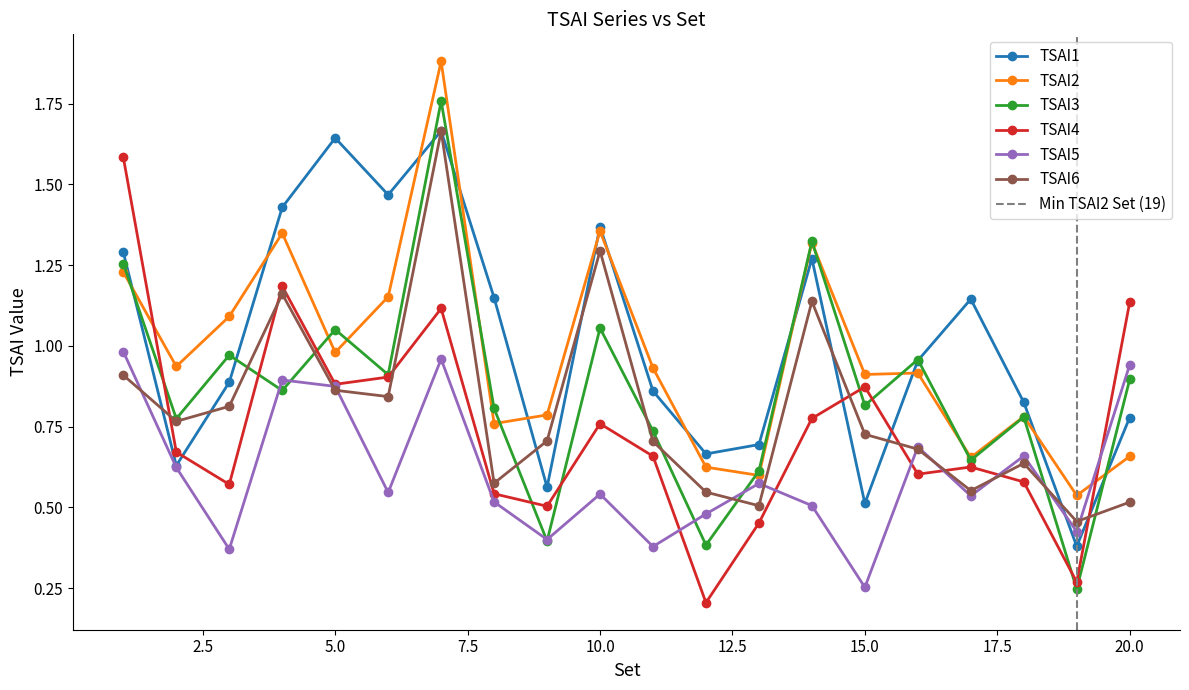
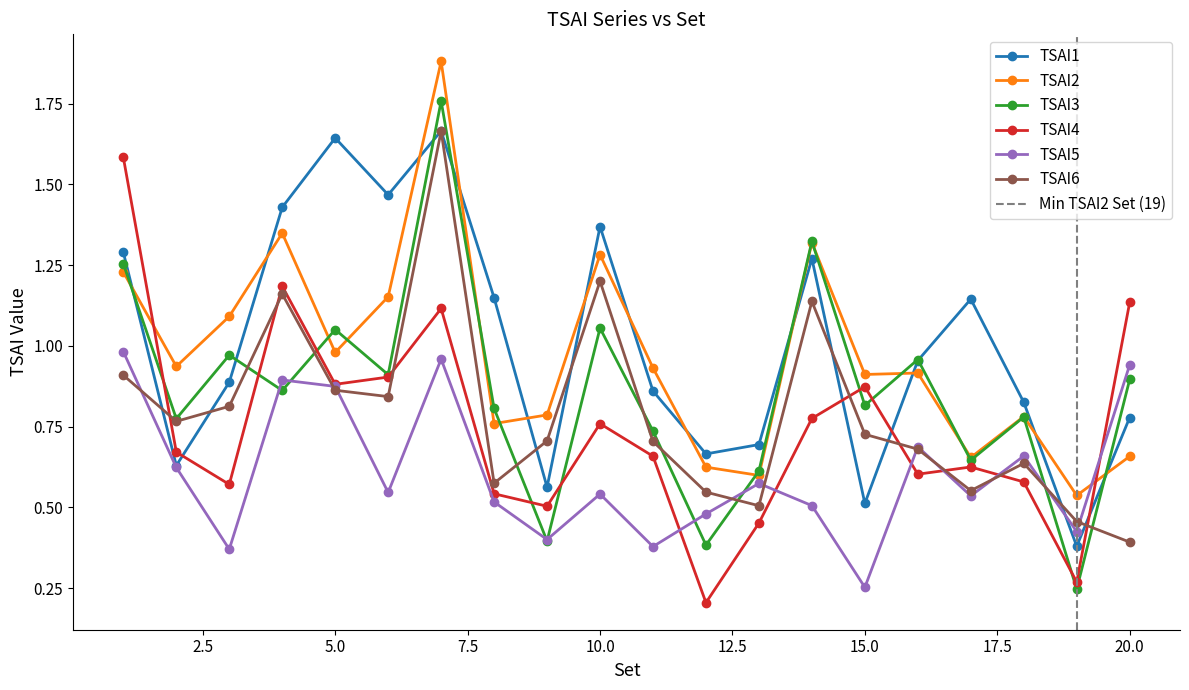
  {
    "TSAI1": {
      "5.0": 1.64,
      "10.0": 1.37,
      "15.0": 0.51,
      "20.0": 0.78
    },
    "TSAI2": {
      "5.0": 0.98,
-     "10.0": 1.36,
+     "10.0": 1.28,
      "15.0": 0.91,
      "20.0": 0.66
    },
    "TSAI3": {
      "5.0": 1.05,
      "10.0": 1.06,
      "15.0": 0.82,
      "20.0": 0.90
    },
    "TSAI4": {
      "10.0": 0.76,
      "15.0": 0.87,
      "20.0": 1.13
    },
    "TSAI5": {
      "10.0": 0.54,
      "15.0": 0.25,
      "20.0": 0.94
    },
    "TSAI6": {
      "5.0": 0.86,
-     "10.0": 1.29,
+     "10.0": 1.20,
      "15.0": 0.73,
-     "20.0": 0.52
+     "20.0": 0.39
    }
  }
